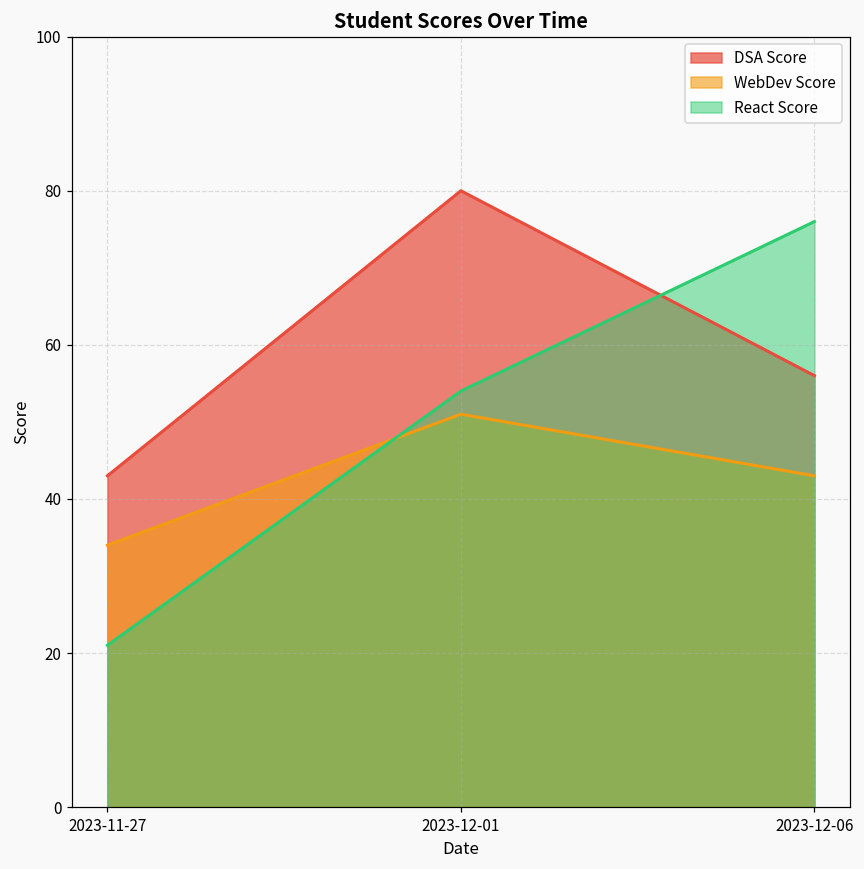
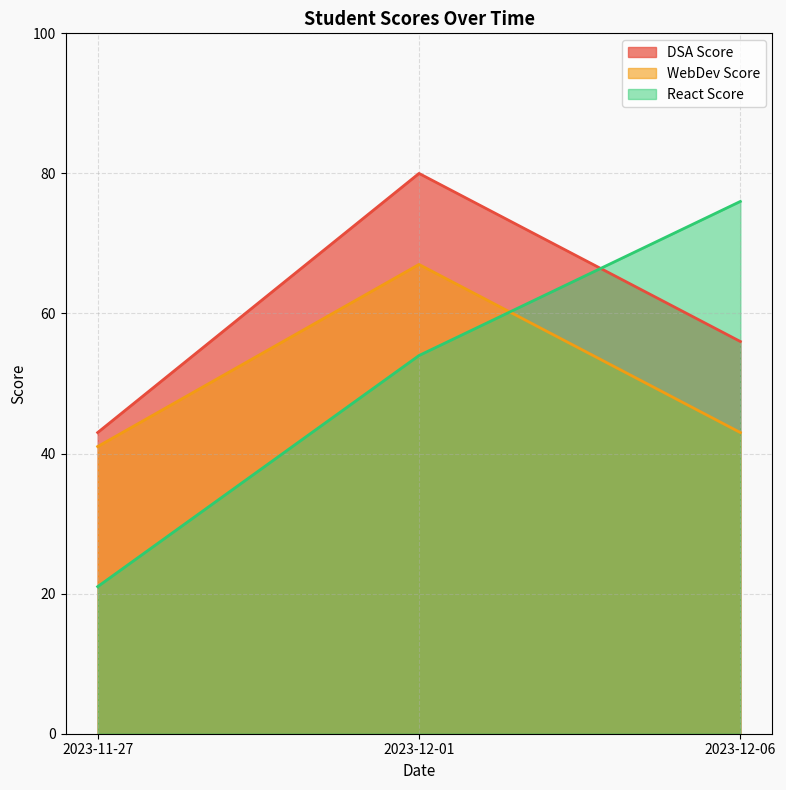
  {
    "DSA Score": {
      "2023-11-27": 43,
      "2023-12-01": 80,
      "2023-12-06": 56
    },
    "WebDev Score": {
-     "2023-11-27": 34,
-     "2023-12-01": 51,
+     "2023-11-27": 41,
+     "2023-12-01": 67,
      "2023-12-06": 43
    },
    "React Score": {
      "2023-11-27": 21,
      "2023-12-01": 54,
      "2023-12-06": 76
    }
  }
